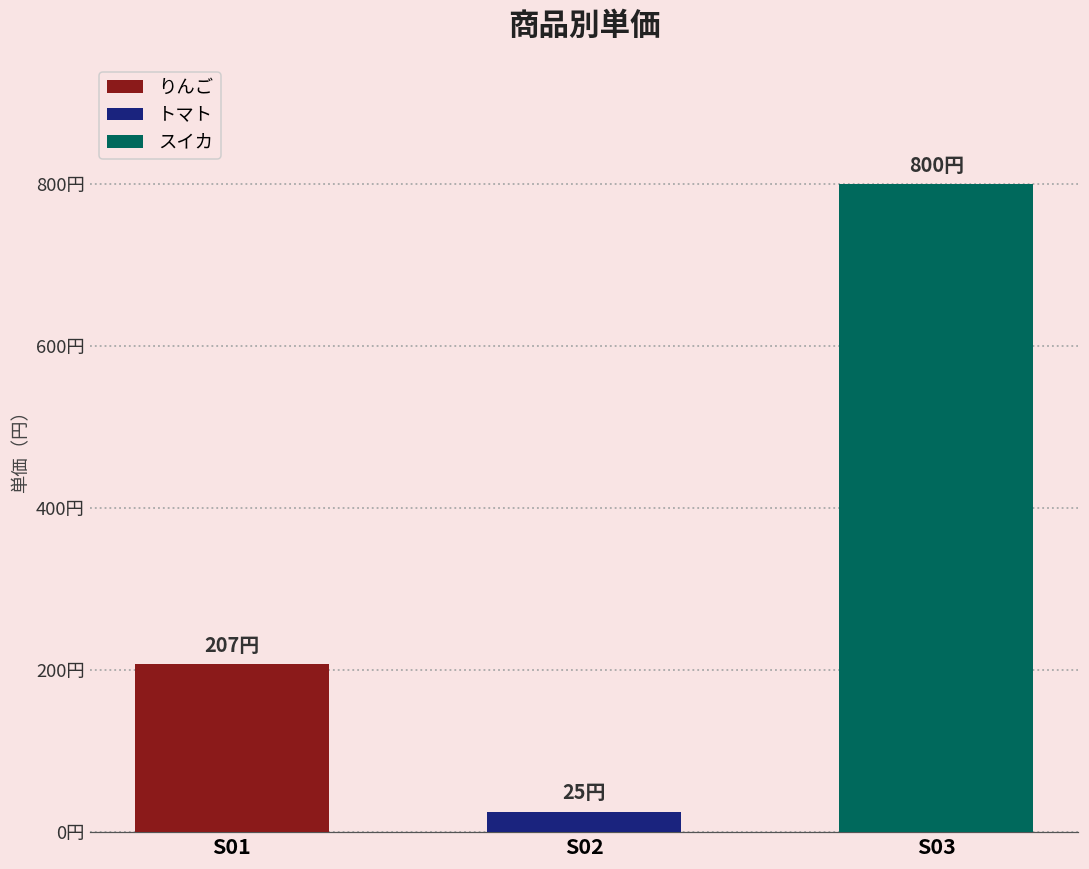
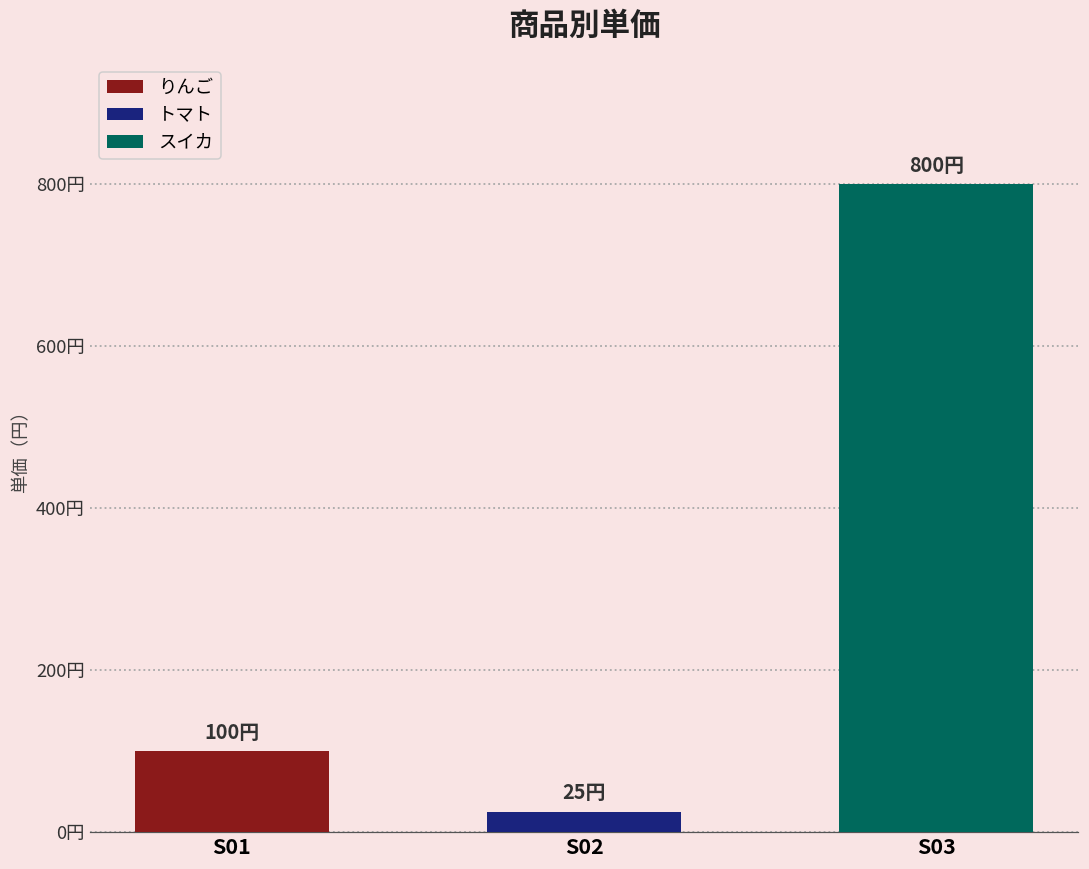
  {
-   "S01": "207円",
+   "S01": "100円",
    "S02": "25円",
    "S03": "800円"
  }
